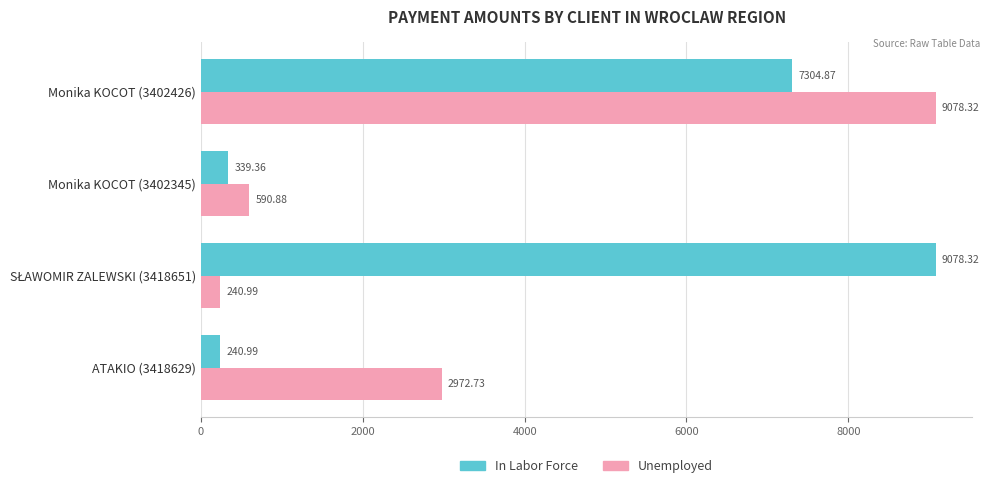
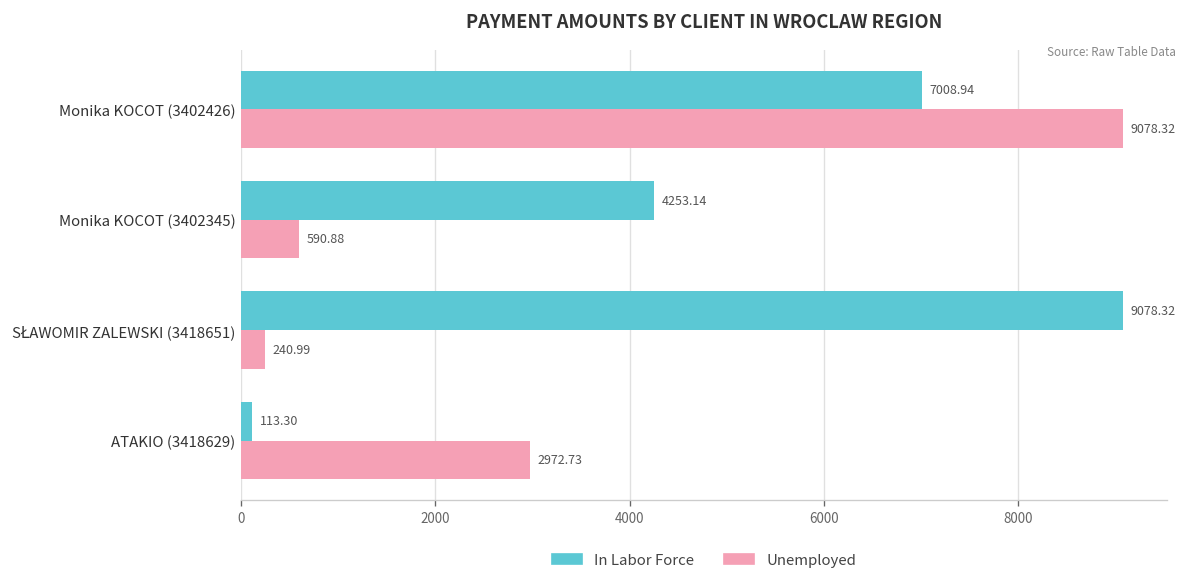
  {
    "In Labor Force": {
-     "Monika KOCOT (3402426)": 7304.87,
-     "Monika KOCOT (3402345)": 339.36,
+     "Monika KOCOT (3402426)": 7008.94,
+     "Monika KOCOT (3402345)": 4253.14,
      "SŁAWOMIR ZALEWSKI (3418651)": 9078.32,
-     "ATAKIO (3418629)": 240.99
+     "ATAKIO (3418629)": 113.30
    },
    "Unemployed": {
      "Monika KOCOT (3402426)": 9078.32,
      "Monika KOCOT (3402345)": 590.88,
      "SŁAWOMIR ZALEWSKI (3418651)": 240.99,
      "ATAKIO (3418629)": 2972.73
    }
  }
